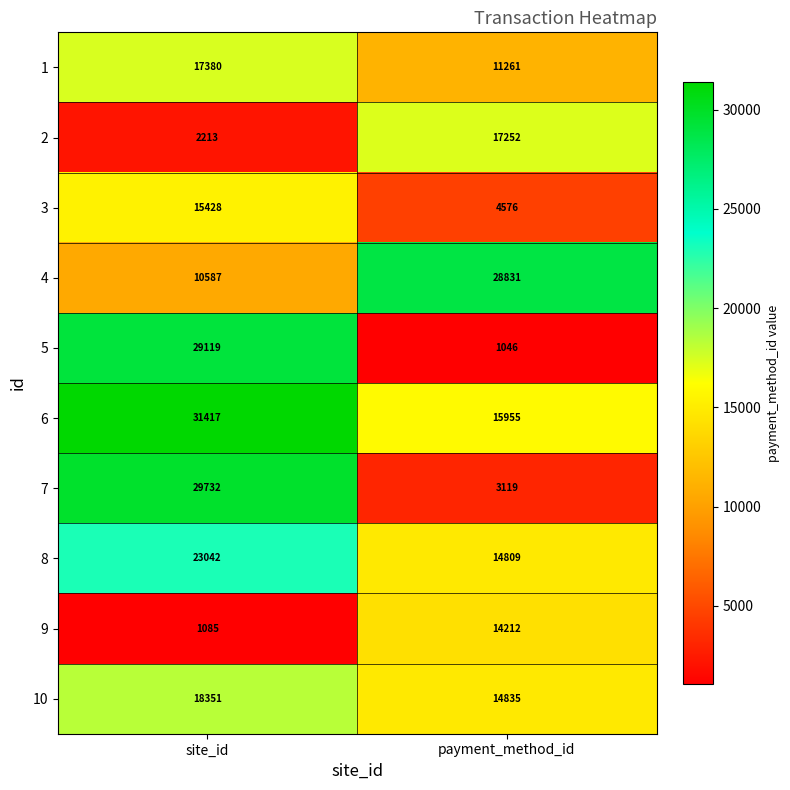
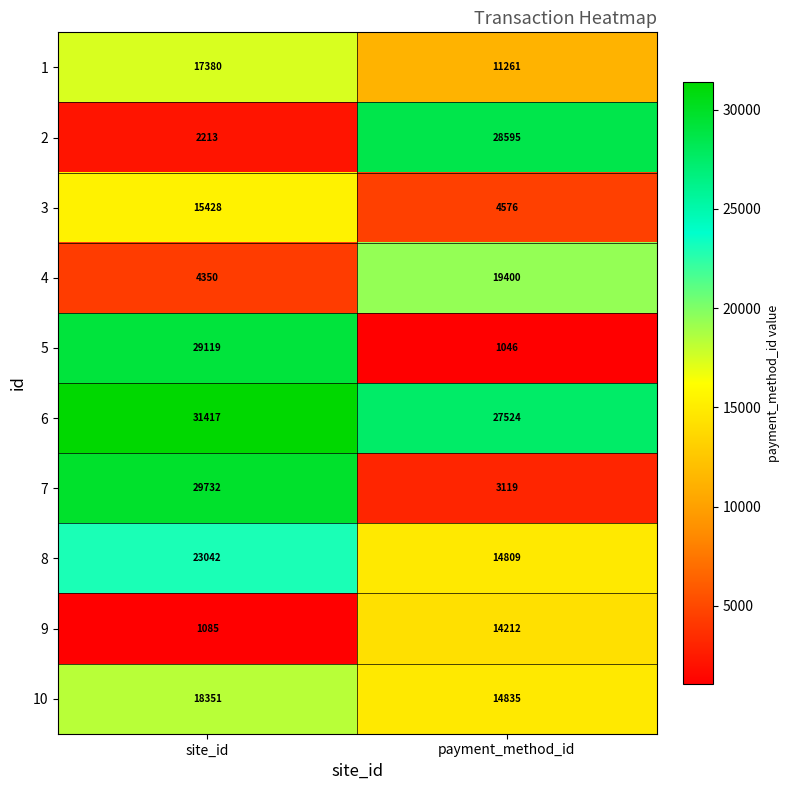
  {
    "1": {
      "site_id": 17380,
      "payment_method_id": 11261
    },
    "2": {
      "site_id": 2213,
-     "payment_method_id": 17252
+     "payment_method_id": 28595
    },
    "3": {
      "site_id": 15428,
      "payment_method_id": 4576
    },
    "4": {
-     "site_id": 10587,
-     "payment_method_id": 28831
+     "site_id": 4350,
+     "payment_method_id": 19400
    },
    "5": {
      "site_id": 29119,
      "payment_method_id": 1046
    },
    "6": {
      "site_id": 31417,
-     "payment_method_id": 15955
+     "payment_method_id": 27524
    },
    "7": {
      "site_id": 29732,
      "payment_method_id": 3119
    },
    "8": {
      "site_id": 23042,
      "payment_method_id": 14809
    },
    "9": {
      "site_id": 1085,
      "payment_method_id": 14212
    },
    "10": {
      "site_id": 18351,
      "payment_method_id": 14835
    }
  }
